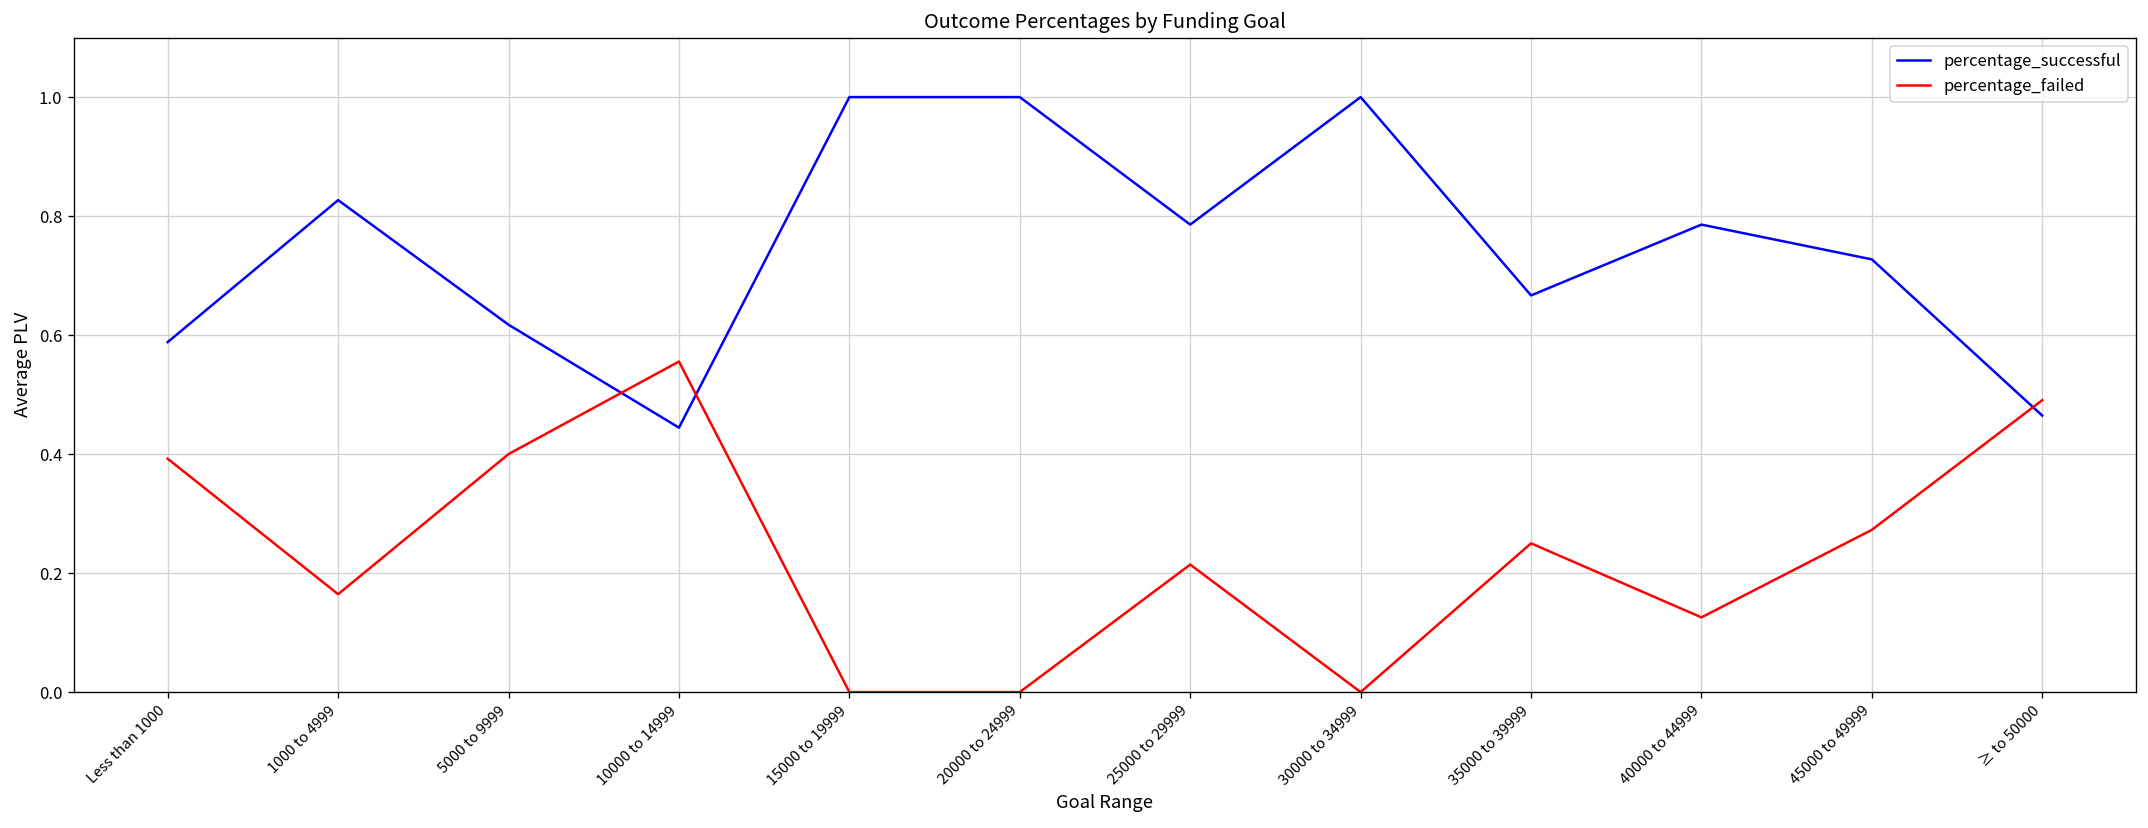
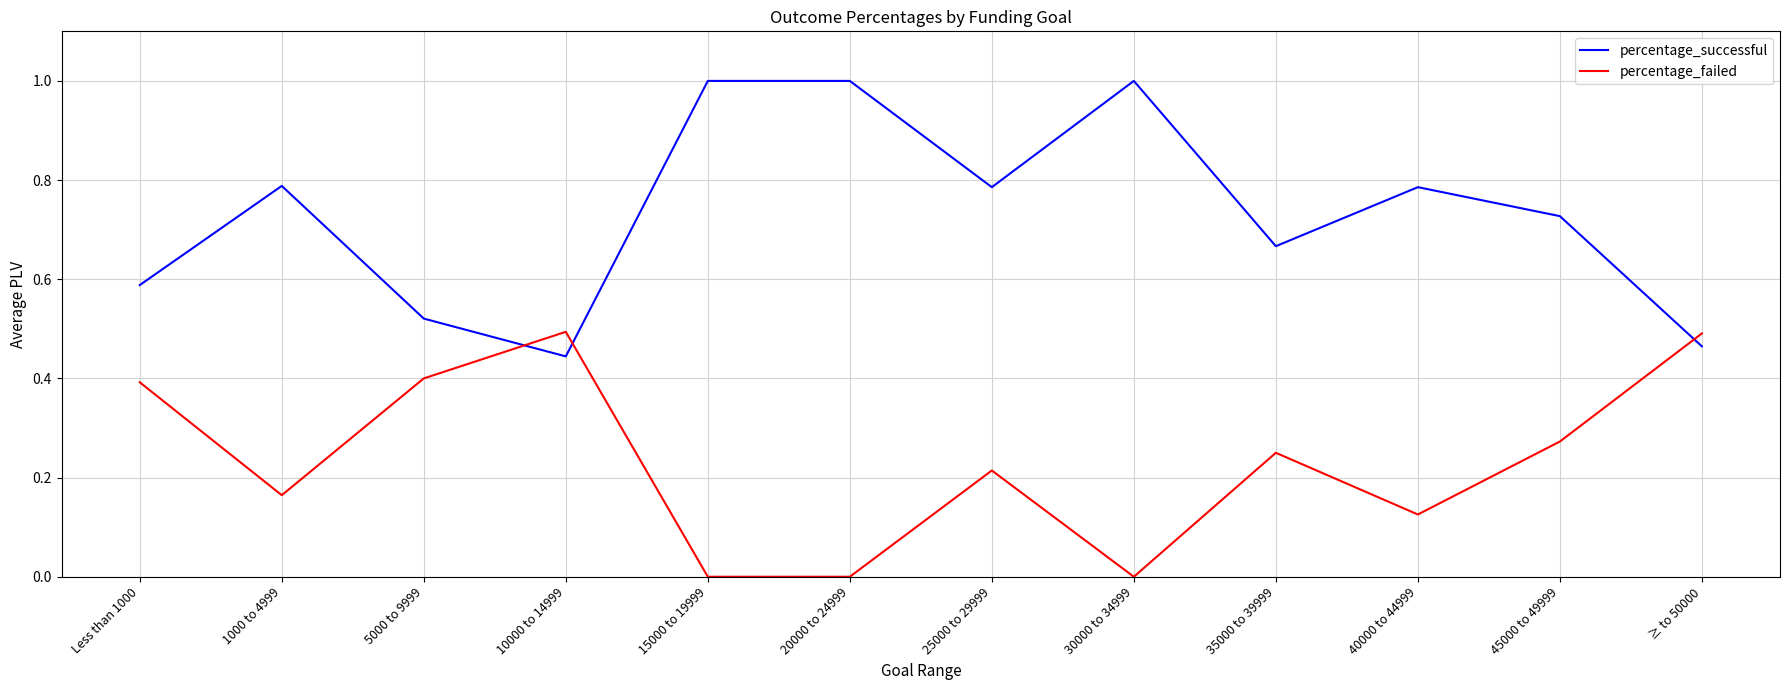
  {
    "percentage_successful": {
      "Less than 1000": 0.59,
-     "1000 to 4999": 0.83,
-     "5000 to 9999": 0.62,
+     "1000 to 4999": 0.79,
+     "5000 to 9999": 0.52,
      "10000 to 14999": 0.44,
      "15000 to 19999": 1.00,
      "20000 to 24999": 1.00,
      "25000 to 29999": 0.79,
      "30000 to 34999": 1.00,
      "35000 to 39999": 0.67,
      "40000 to 44999": 0.79,
      "45000 to 49999": 0.73,
      "≥ to 50000": 0.46
    },
    "percentage_failed": {
      "Less than 1000": 0.39,
      "1000 to 4999": 0.16,
      "5000 to 9999": 0.40,
-     "10000 to 14999": 0.56,
+     "10000 to 14999": 0.49,
      "15000 to 19999": 0.00,
      "20000 to 24999": 0.00,
      "25000 to 29999": 0.21,
      "30000 to 34999": 0.00,
      "35000 to 39999": 0.25,
      "40000 to 44999": 0.13,
      "45000 to 49999": 0.27,
      "≥ to 50000": 0.49
    }
  }
